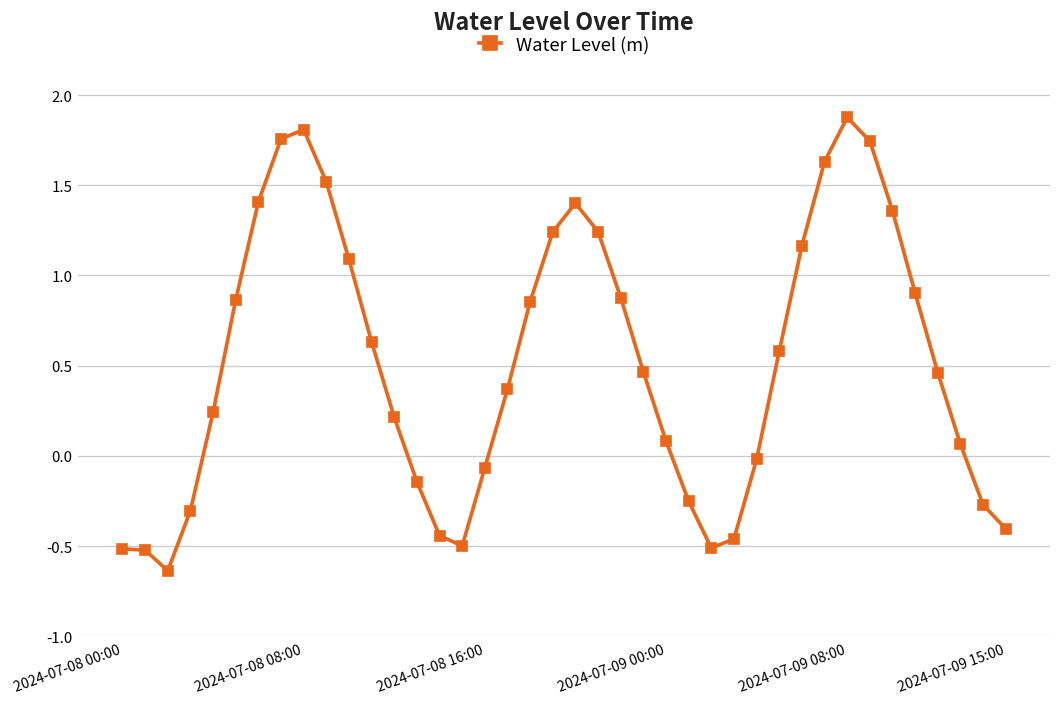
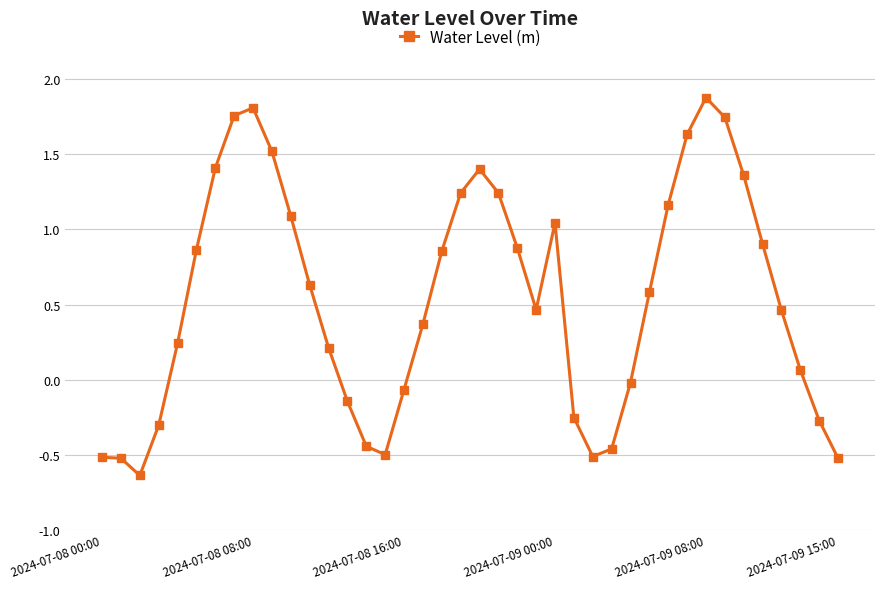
  {
    "2024-07-08 00:00": -0.52,
    "2024-07-08 08:00": 1.81,
    "2024-07-08 16:00": -0.07,
-   "2024-07-09 00:00": 0.08,
+   "2024-07-09 00:00": 1.04,
    "2024-07-09 08:00": 1.88,
-   "2024-07-09 15:00": -0.40
+   "2024-07-09 15:00": -0.52
  }
